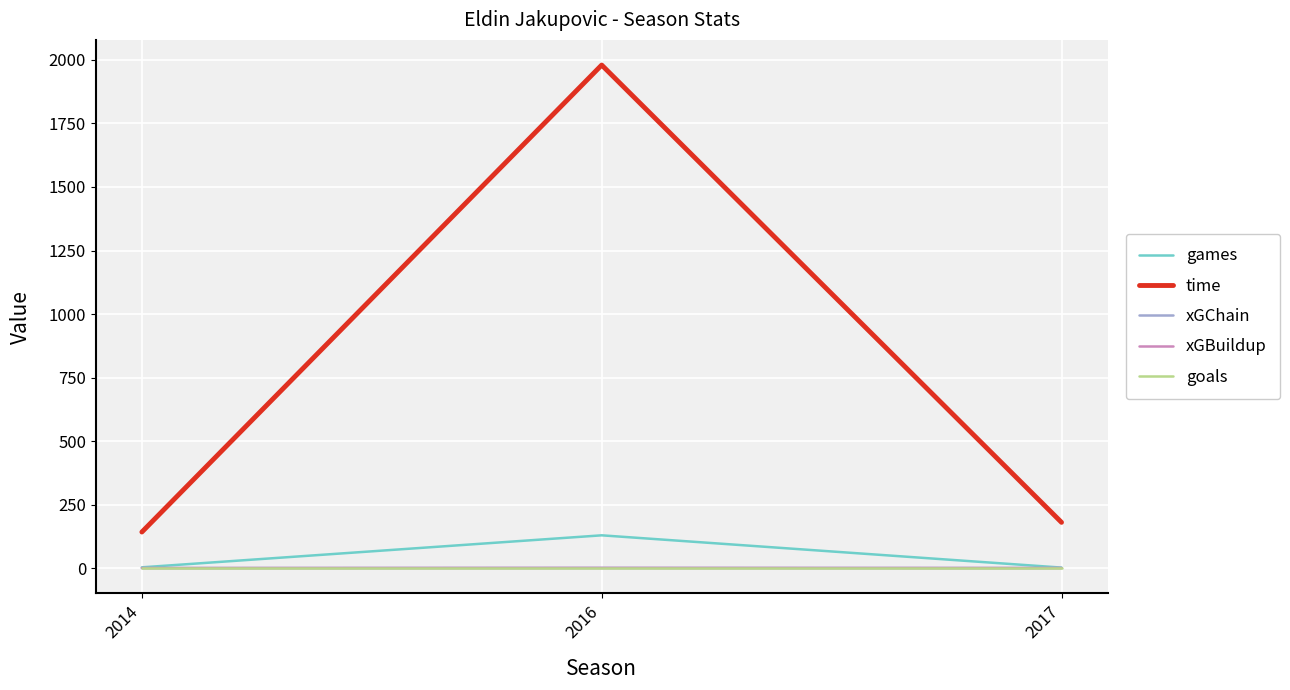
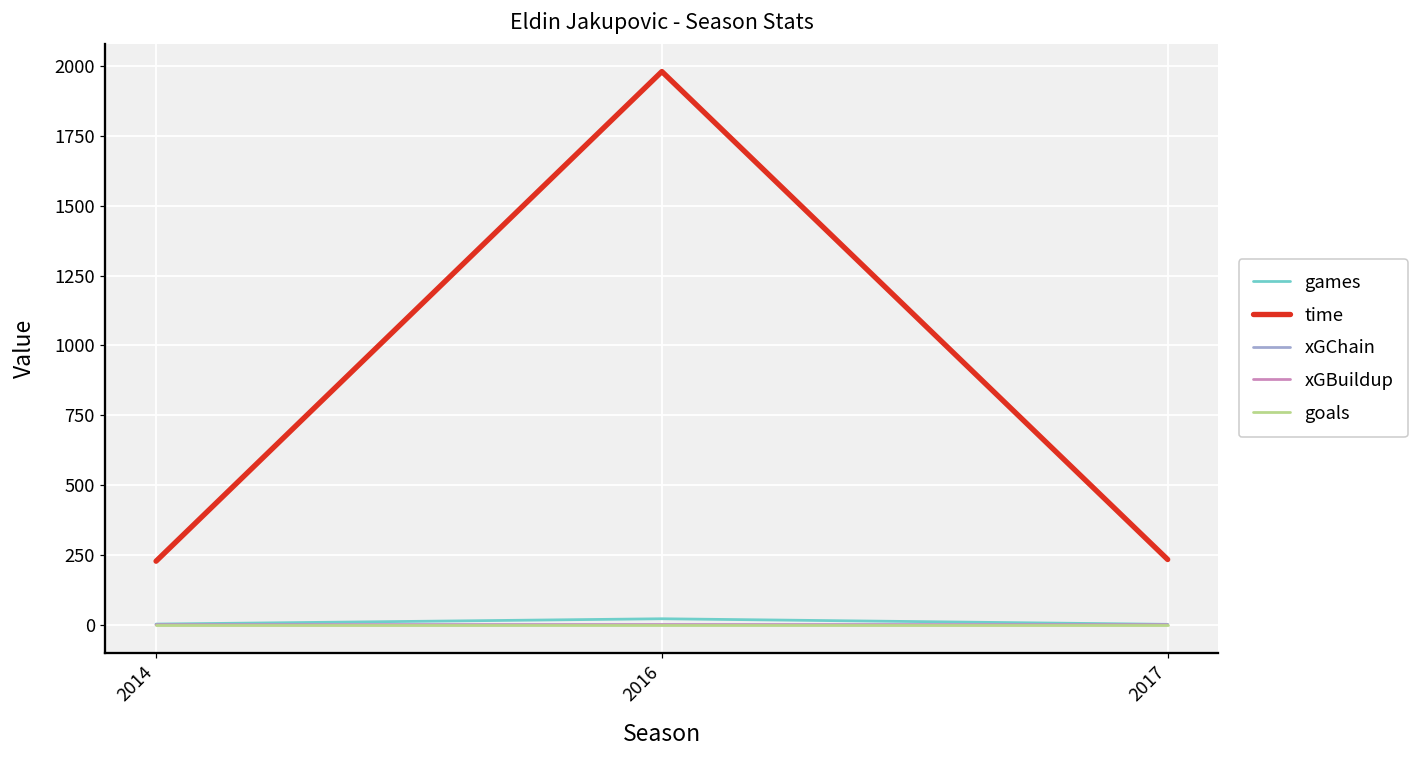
  {
    "games": {
-     "2016": 130
+     "2016": 20
    },
    "time": {
-     "2014": 140,
+     "2014": 230,
      "2016": 1980,
-     "2017": 180
+     "2017": 230
    },
    "goals": {
      "2016": 0
    }
  }
